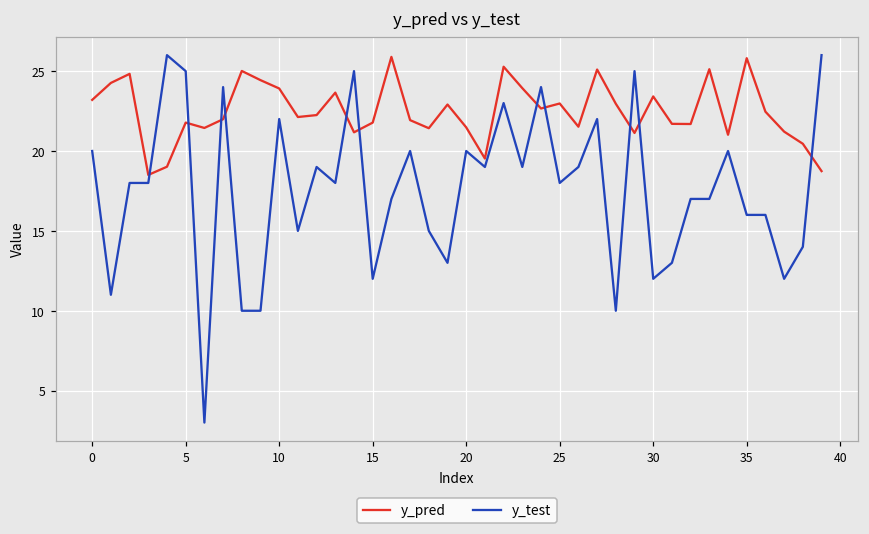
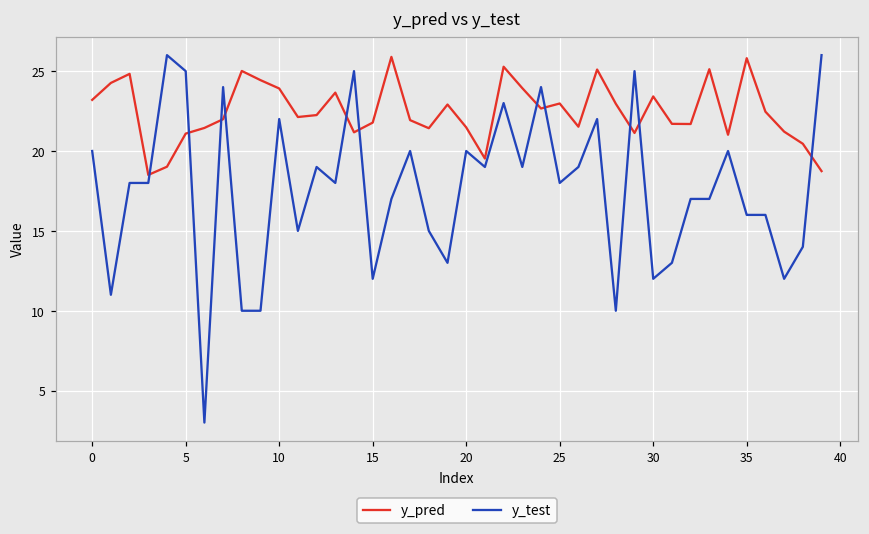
  {
    "y_pred": {
      "0": 23.2,
-     "5": 21.8,
+     "5": 21.1,
      "10": 23.9,
      "15": 21.8,
      "20": 21.5,
      "25": 23.0,
      "30": 23.4,
      "35": 25.8
    },
    "y_test": {
      "0": 20.0,
      "5": 25.0,
      "10": 22.0,
      "15": 12.0,
      "20": 20.0,
      "25": 18.0,
      "30": 12.0,
      "35": 16.0
    }
  }
